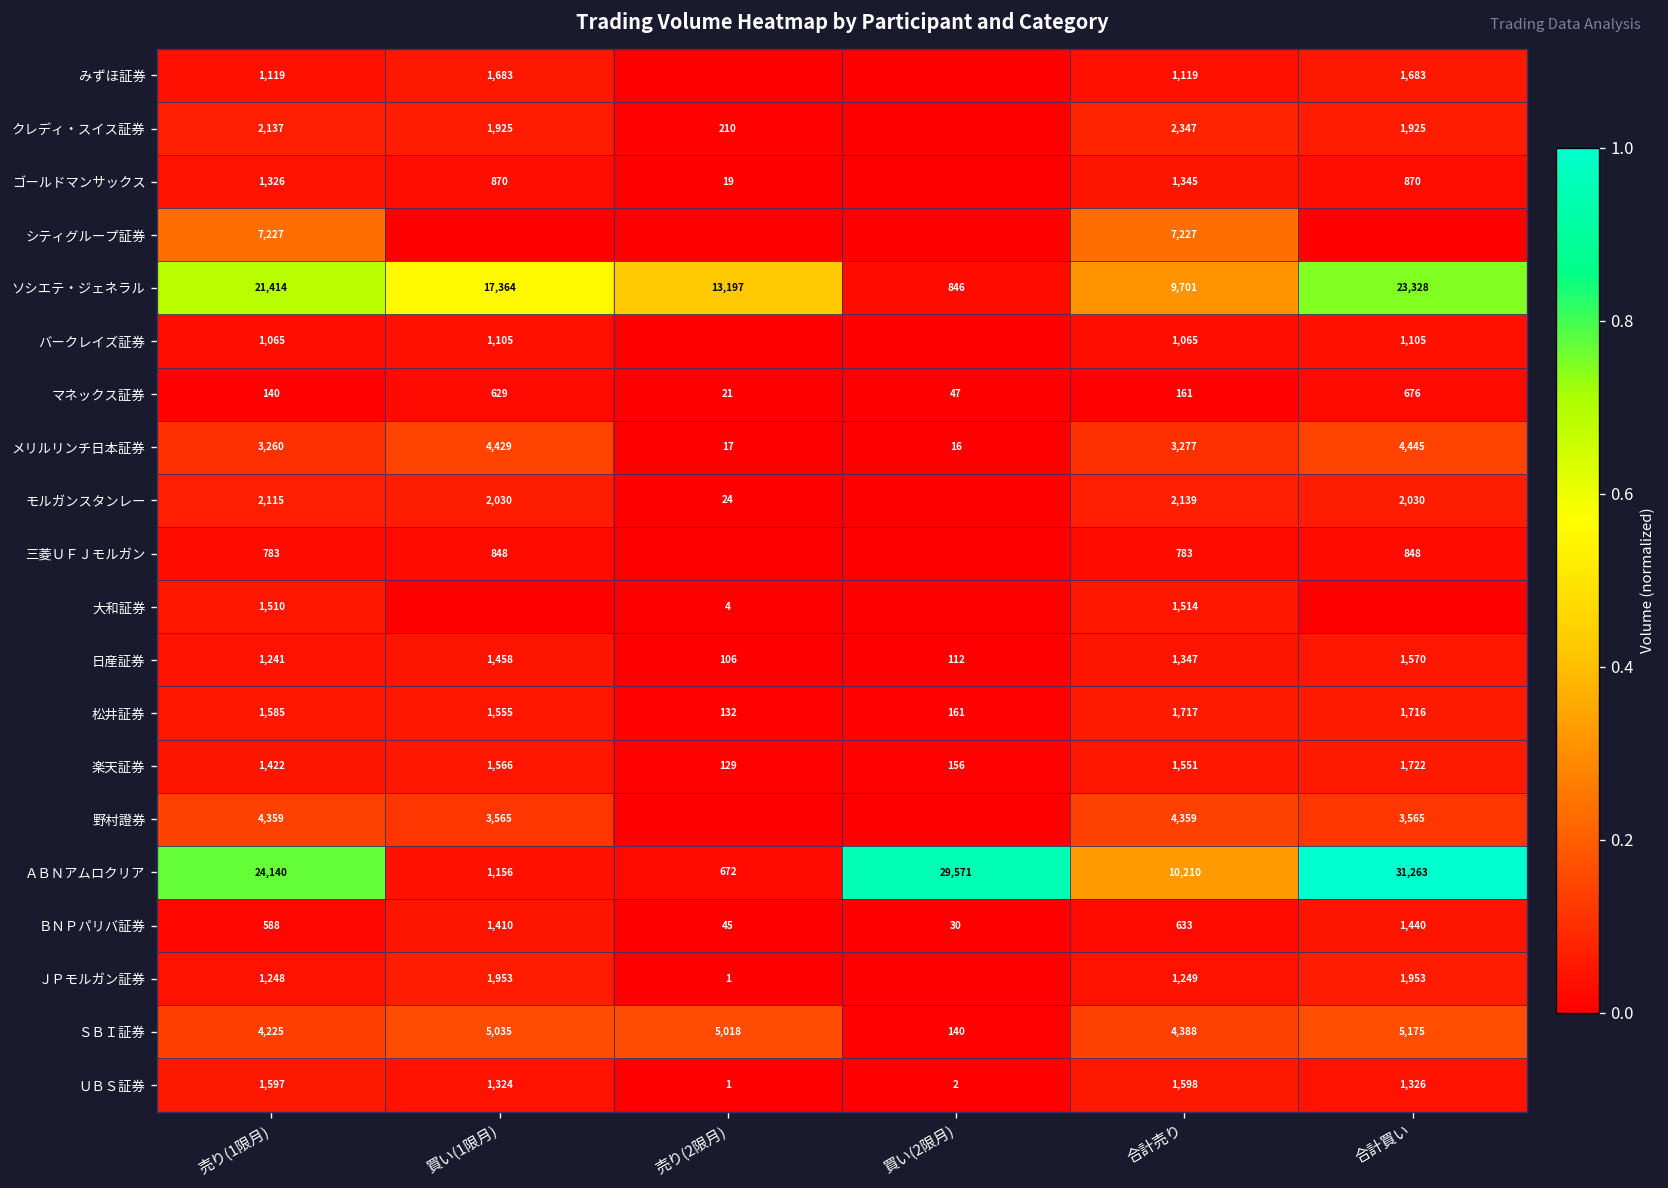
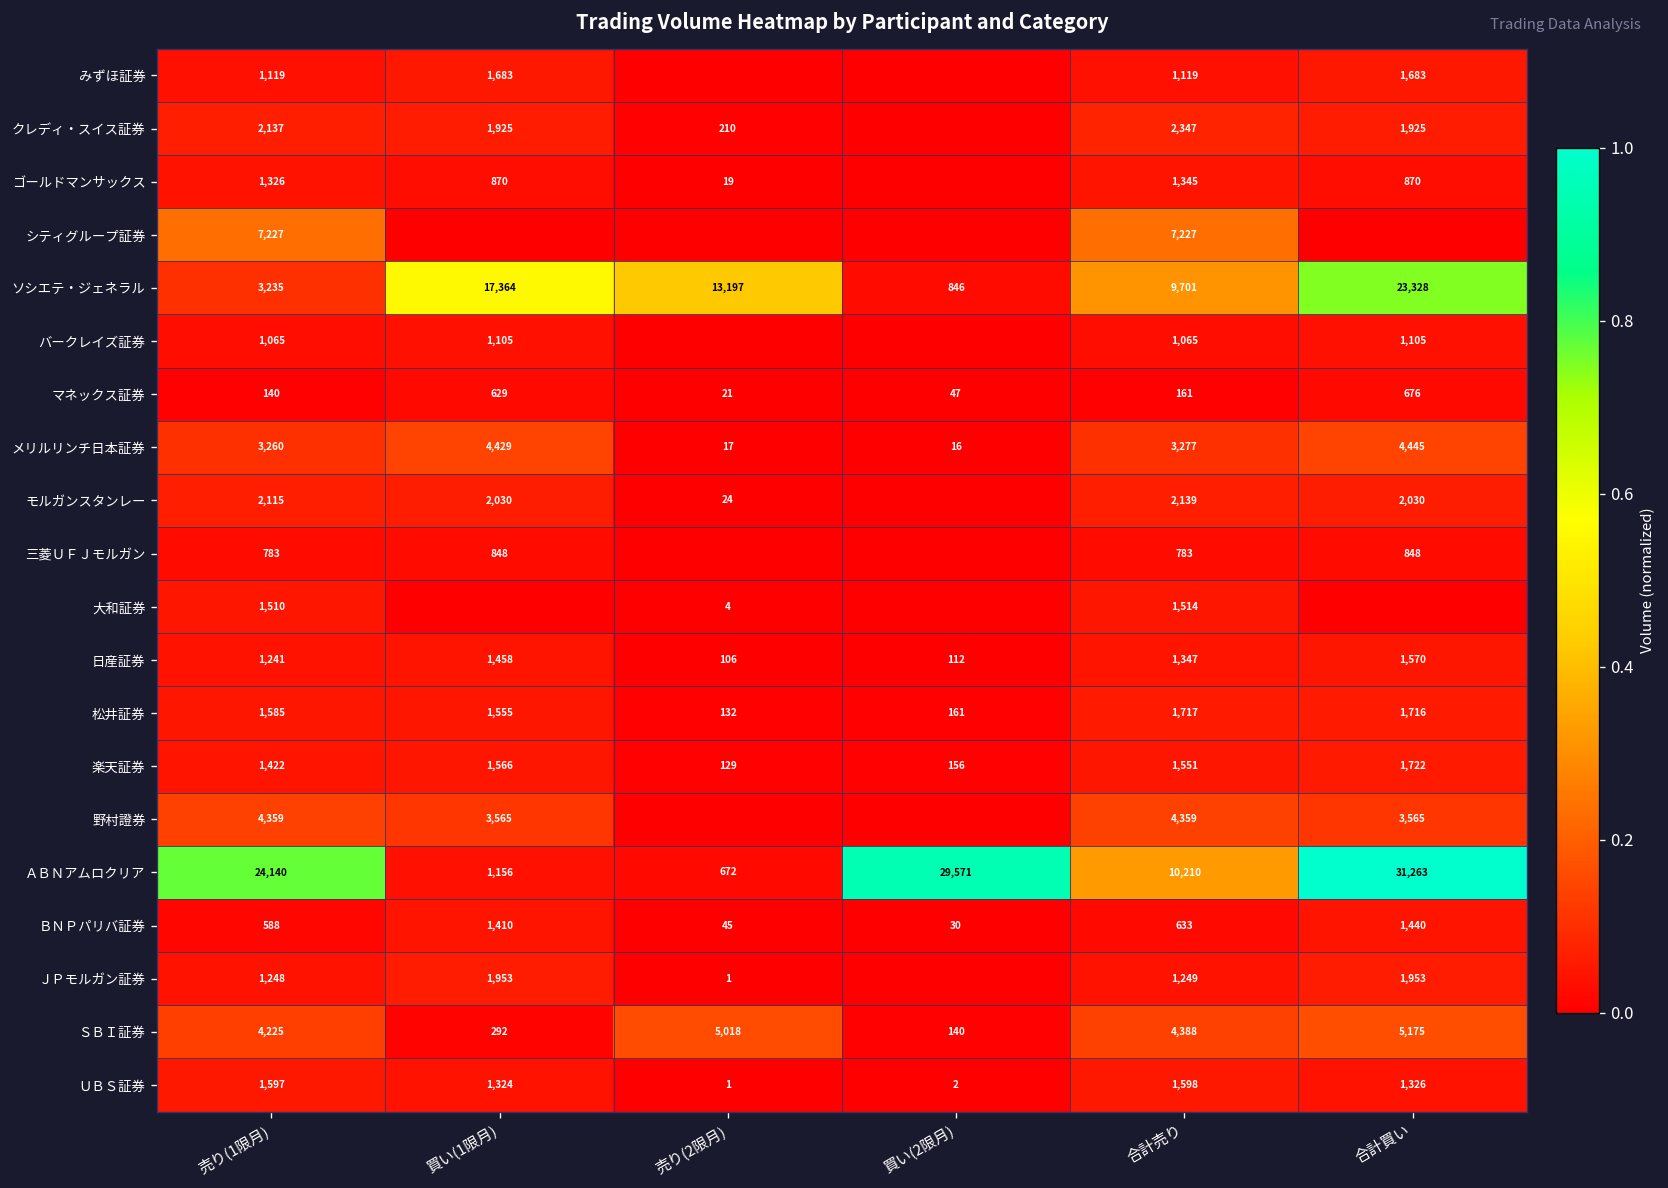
  {
    "みずほ証券": {
      "売り(1限月)": "1,119",
      "買い(1限月)": "1,683",
      "合計売り": "1,119",
      "合計買い": "1,683"
    },
    "クレディ・スイス証券": {
      "売り(1限月)": "2,137",
      "買い(1限月)": "1,925",
      "売り(2限月)": "210",
      "合計売り": "2,347",
      "合計買い": "1,925"
    },
    "ゴールドマンサックス": {
      "売り(1限月)": "1,326",
      "買い(1限月)": "870",
      "売り(2限月)": "19",
      "合計売り": "1,345",
      "合計買い": "870"
    },
    "シティグループ証券": {
      "売り(1限月)": "7,227",
      "合計売り": "7,227"
    },
    "ソシエテ・ジェネラル": {
-     "売り(1限月)": "21,414",
+     "売り(1限月)": "3,235",
      "買い(1限月)": "17,364",
      "売り(2限月)": "13,197",
      "買い(2限月)": "846",
      "合計売り": "9,701",
      "合計買い": "23,328"
    },
    "バークレイズ証券": {
      "売り(1限月)": "1,065",
      "買い(1限月)": "1,105",
      "合計売り": "1,065",
      "合計買い": "1,105"
    },
    "マネックス証券": {
      "売り(1限月)": "140",
      "買い(1限月)": "629",
      "売り(2限月)": "21",
      "買い(2限月)": "47",
      "合計売り": "161",
      "合計買い": "676"
    },
    "メリルリンチ日本証券": {
      "売り(1限月)": "3,260",
      "買い(1限月)": "4,429",
      "売り(2限月)": "17",
      "買い(2限月)": "16",
      "合計売り": "3,277",
      "合計買い": "4,445"
    },
    "モルガンスタンレー": {
      "売り(1限月)": "2,115",
      "買い(1限月)": "2,030",
      "売り(2限月)": "24",
      "合計売り": "2,139",
      "合計買い": "2,030"
    },
    "三菱ＵＦＪモルガン": {
      "売り(1限月)": "783",
      "買い(1限月)": "848",
      "合計売り": "783",
      "合計買い": "848"
    },
    "大和証券": {
      "売り(1限月)": "1,510",
      "売り(2限月)": "4",
      "合計売り": "1,514"
    },
    "日産証券": {
      "売り(1限月)": "1,241",
      "買い(1限月)": "1,458",
      "売り(2限月)": "106",
      "買い(2限月)": "112",
      "合計売り": "1,347",
      "合計買い": "1,570"
    },
    "松井証券": {
      "売り(1限月)": "1,585",
      "買い(1限月)": "1,555",
      "売り(2限月)": "132",
      "買い(2限月)": "161",
      "合計売り": "1,717",
      "合計買い": "1,716"
    },
    "楽天証券": {
      "売り(1限月)": "1,422",
      "買い(1限月)": "1,566",
      "売り(2限月)": "129",
      "買い(2限月)": "156",
      "合計売り": "1,551",
      "合計買い": "1,722"
    },
    "野村證券": {
      "売り(1限月)": "4,359",
      "買い(1限月)": "3,565",
      "合計売り": "4,359",
      "合計買い": "3,565"
    },
    "ＡＢＮアムロクリア": {
      "売り(1限月)": "24,140",
      "買い(1限月)": "1,156",
      "売り(2限月)": "672",
      "買い(2限月)": "29,571",
      "合計売り": "10,210",
      "合計買い": "31,263"
    },
    "ＢＮＰパリバ証券": {
      "売り(1限月)": "588",
      "買い(1限月)": "1,410",
      "売り(2限月)": "45",
      "買い(2限月)": "30",
      "合計売り": "633",
      "合計買い": "1,440"
    },
    "ＪＰモルガン証券": {
      "売り(1限月)": "1,248",
      "買い(1限月)": "1,953",
      "売り(2限月)": "1",
      "合計売り": "1,249",
      "合計買い": "1,953"
    },
    "ＳＢＩ証券": {
      "売り(1限月)": "4,225",
-     "買い(1限月)": "5,035",
+     "買い(1限月)": "292",
      "売り(2限月)": "5,018",
      "買い(2限月)": "140",
      "合計売り": "4,388",
      "合計買い": "5,175"
    },
    "ＵＢＳ証券": {
      "売り(1限月)": "1,597",
      "買い(1限月)": "1,324",
      "売り(2限月)": "1",
      "買い(2限月)": "2",
      "合計売り": "1,598",
      "合計買い": "1,326"
    }
  }
